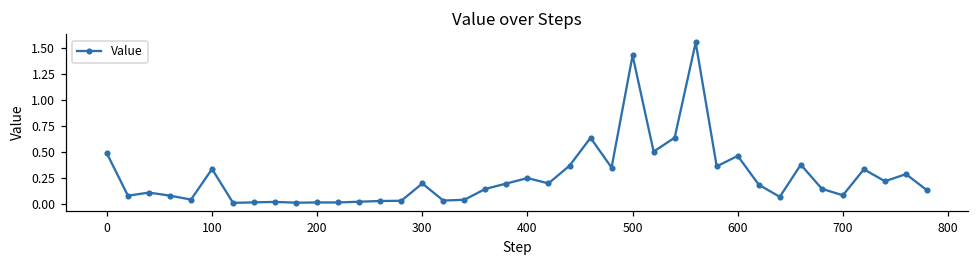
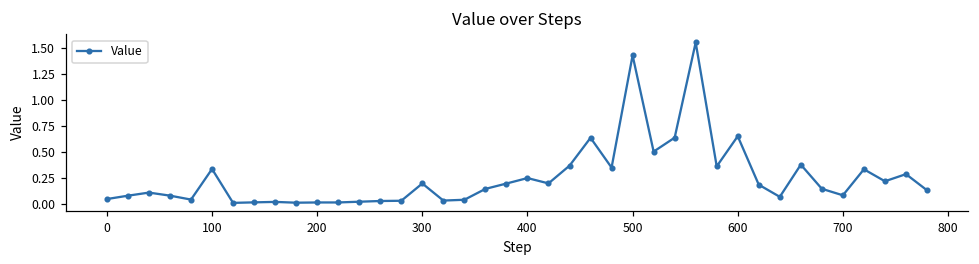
  {
-   "0": 0.5,
+   "0": 0.0,
    "100": 0.3,
    "200": 0.0,
    "300": 0.2,
    "400": 0.2,
    "500": 1.4,
-   "600": 0.5,
+   "600": 0.7,
    "700": 0.1
  }
